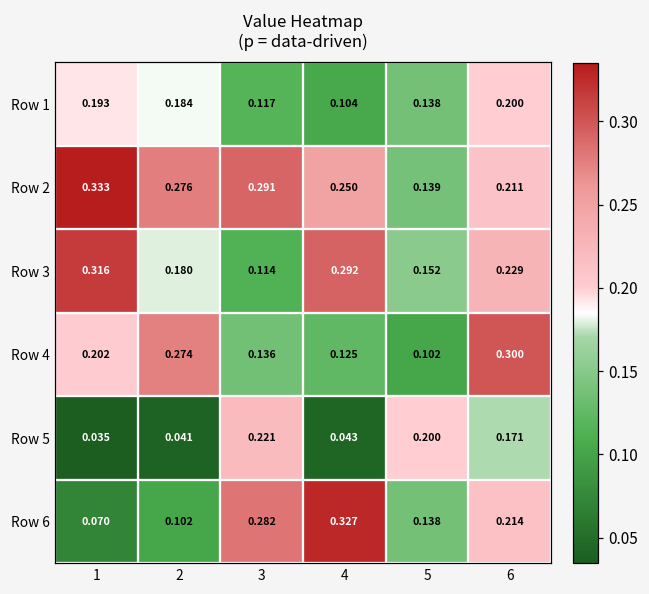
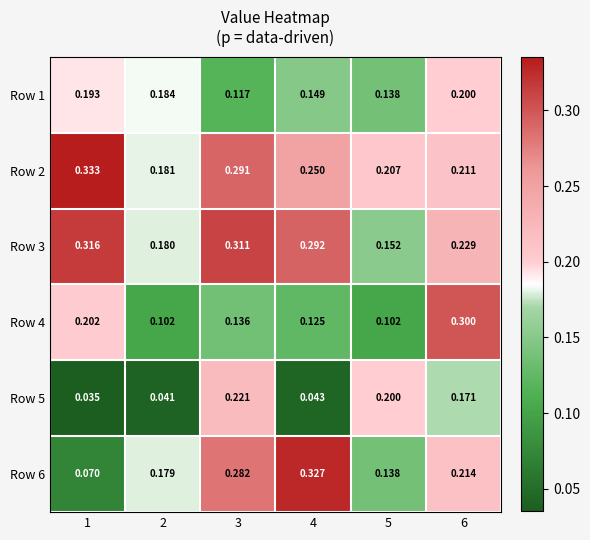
  {
    "Row 1": {
      "1": 0.193,
      "2": 0.184,
      "3": 0.117,
-     "4": 0.104,
+     "4": 0.149,
      "5": 0.138,
      "6": 0.200
    },
    "Row 2": {
      "1": 0.333,
-     "2": 0.276,
+     "2": 0.181,
      "3": 0.291,
      "4": 0.250,
-     "5": 0.139,
+     "5": 0.207,
      "6": 0.211
    },
    "Row 3": {
      "1": 0.316,
      "2": 0.180,
-     "3": 0.114,
+     "3": 0.311,
      "4": 0.292,
      "5": 0.152,
      "6": 0.229
    },
    "Row 4": {
      "1": 0.202,
-     "2": 0.274,
+     "2": 0.102,
      "3": 0.136,
      "4": 0.125,
      "5": 0.102,
      "6": 0.300
    },
    "Row 5": {
      "1": 0.035,
      "2": 0.041,
      "3": 0.221,
      "4": 0.043,
      "5": 0.200,
      "6": 0.171
    },
    "Row 6": {
      "1": 0.070,
-     "2": 0.102,
+     "2": 0.179,
      "3": 0.282,
      "4": 0.327,
      "5": 0.138,
      "6": 0.214
    }
  }
